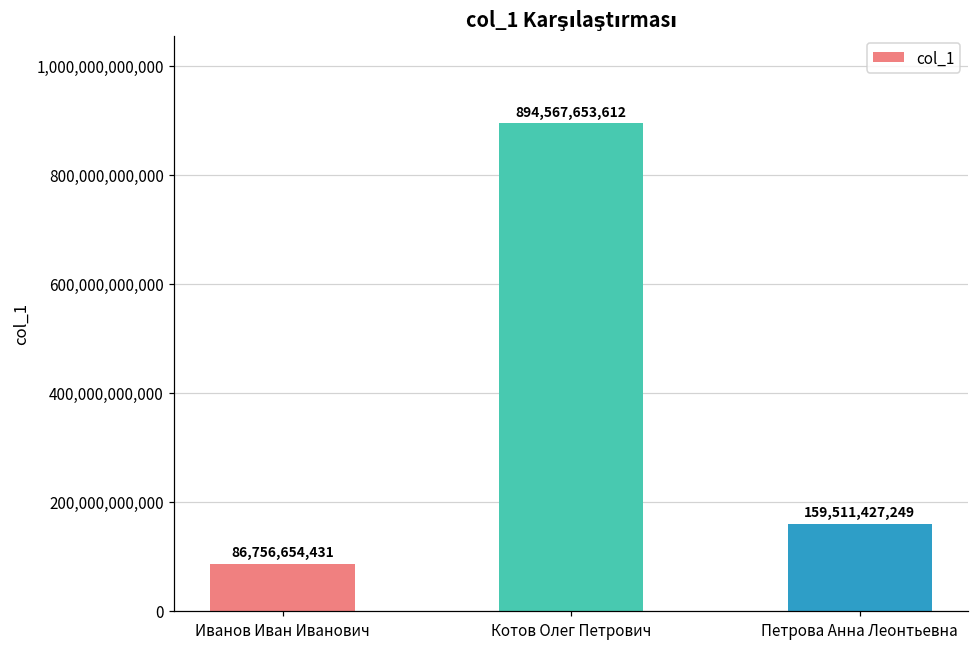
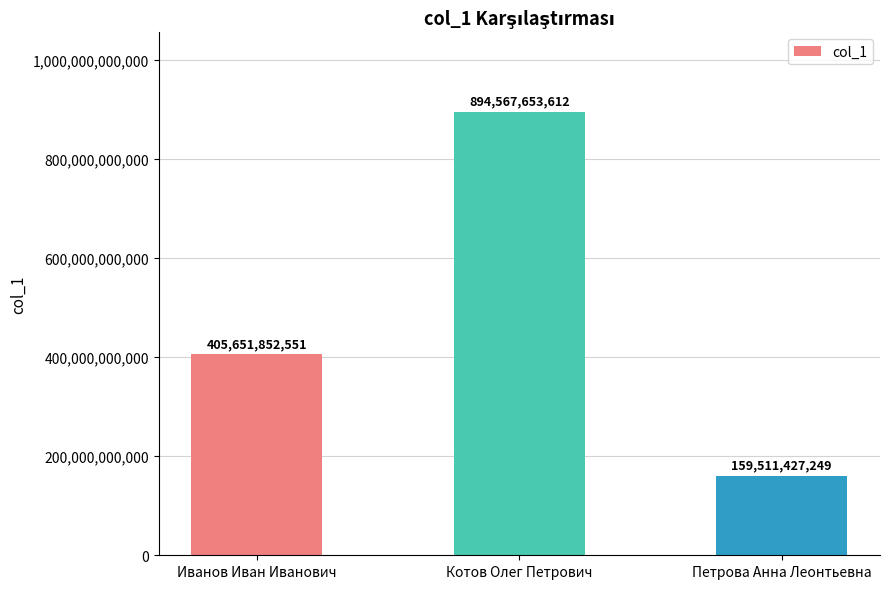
  {
-   "Иванов Иван Иванович": "86,756,654,431",
+   "Иванов Иван Иванович": "405,651,852,551",
    "Котов Олег Петрович": "894,567,653,612",
    "Петрова Анна Леонтьевна": "159,511,427,249"
  }
